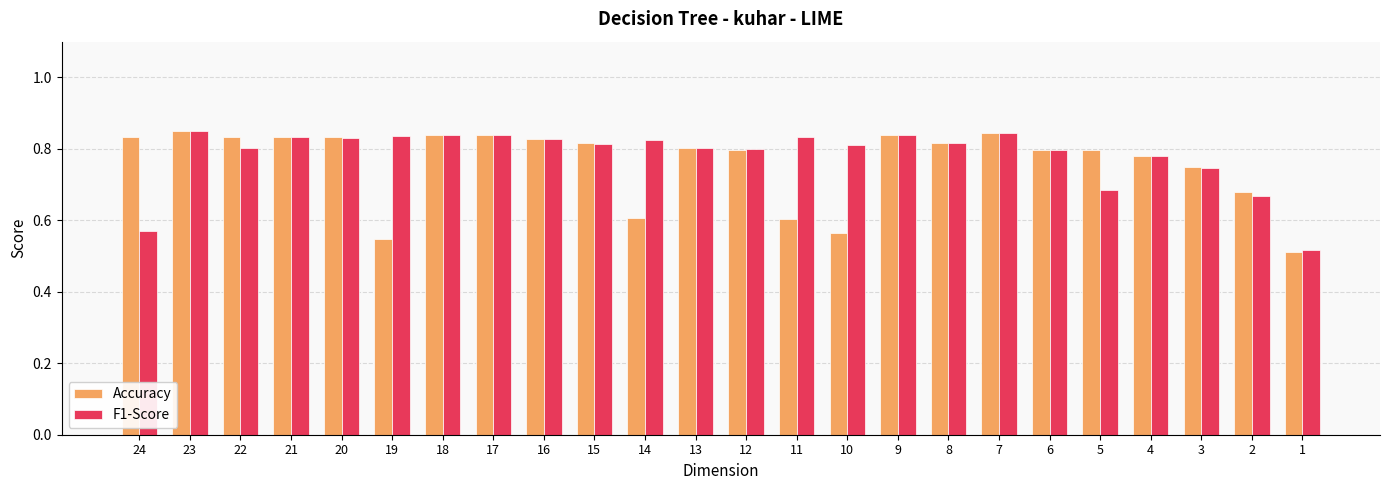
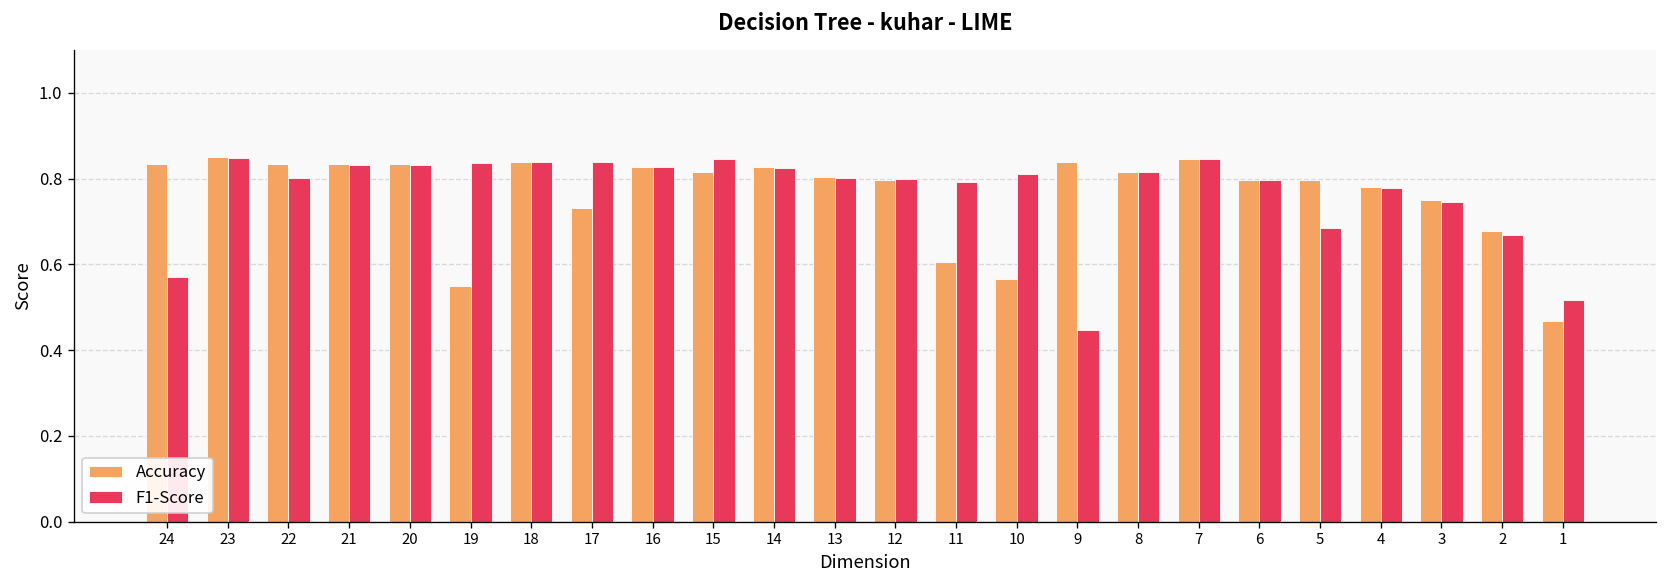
  {
    "Accuracy": {
      "24": 0.83,
      "23": 0.85,
      "22": 0.83,
      "21": 0.83,
      "20": 0.83,
      "19": 0.55,
      "18": 0.84,
-     "17": 0.84,
+     "17": 0.73,
      "16": 0.83,
      "15": 0.82,
-     "14": 0.61,
+     "14": 0.83,
      "13": 0.80,
      "12": 0.80,
      "11": 0.60,
      "10": 0.57,
      "9": 0.84,
      "8": 0.82,
      "7": 0.85,
      "6": 0.80,
      "5": 0.80,
      "4": 0.78,
      "3": 0.75,
      "2": 0.68,
-     "1": 0.51
+     "1": 0.47
    },
    "F1-Score": {
      "24": 0.57,
      "23": 0.85,
      "22": 0.80,
      "21": 0.83,
      "20": 0.83,
      "19": 0.84,
      "18": 0.84,
      "17": 0.84,
      "16": 0.83,
-     "15": 0.81,
+     "15": 0.85,
      "14": 0.82,
      "13": 0.80,
      "12": 0.80,
-     "11": 0.83,
+     "11": 0.79,
      "10": 0.81,
-     "9": 0.84,
+     "9": 0.45,
      "8": 0.82,
      "7": 0.85,
      "6": 0.80,
      "5": 0.68,
      "4": 0.78,
      "3": 0.75,
      "2": 0.67,
      "1": 0.52
    }
  }
